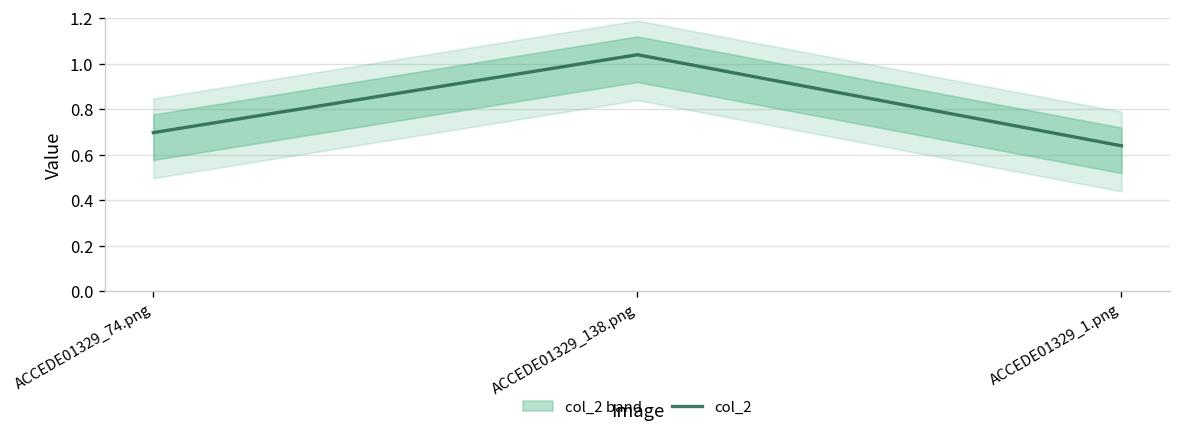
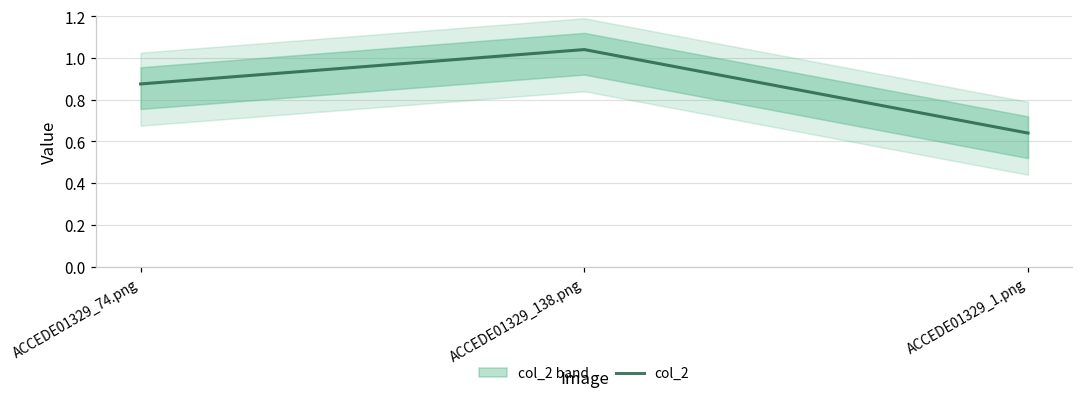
  {
    "col_2": {
-     "ACCEDE01329_74.png": 0.70,
+     "ACCEDE01329_74.png": 0.88,
      "ACCEDE01329_138.png": 1.04,
      "ACCEDE01329_1.png": 0.64
    }
  }
